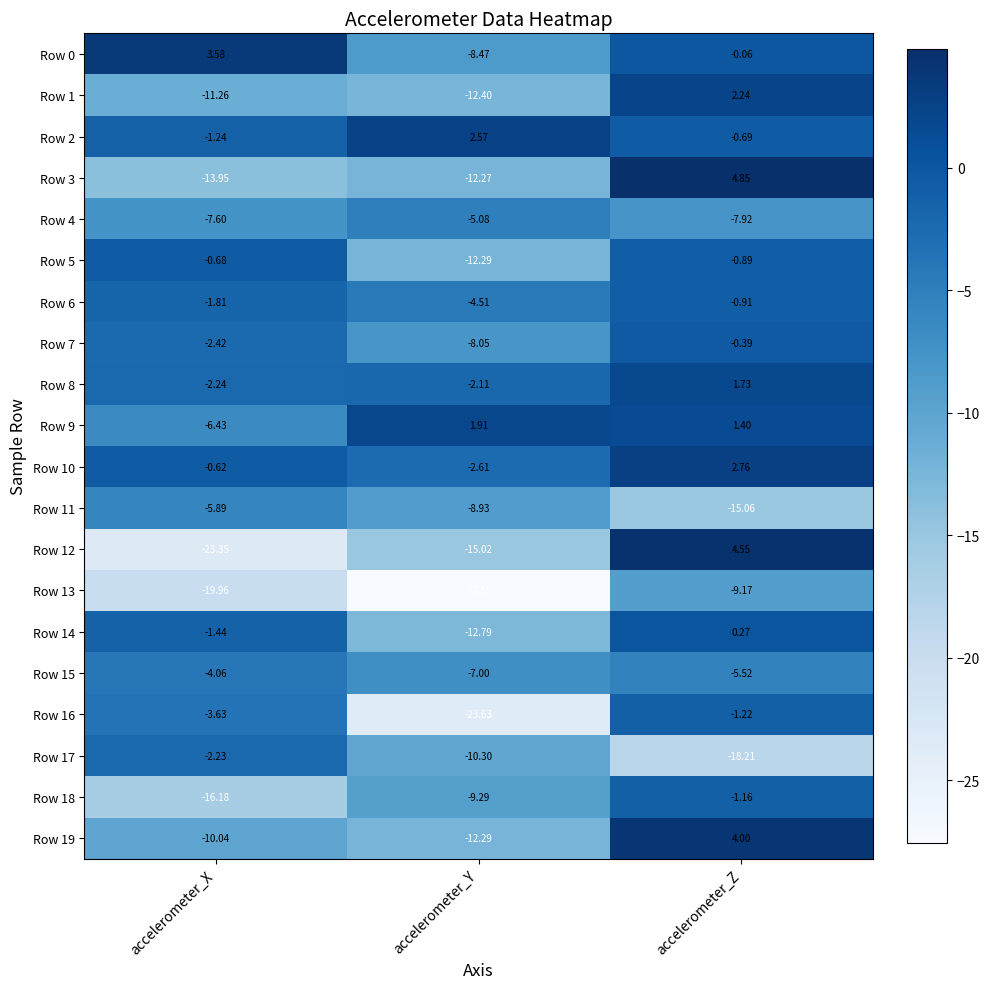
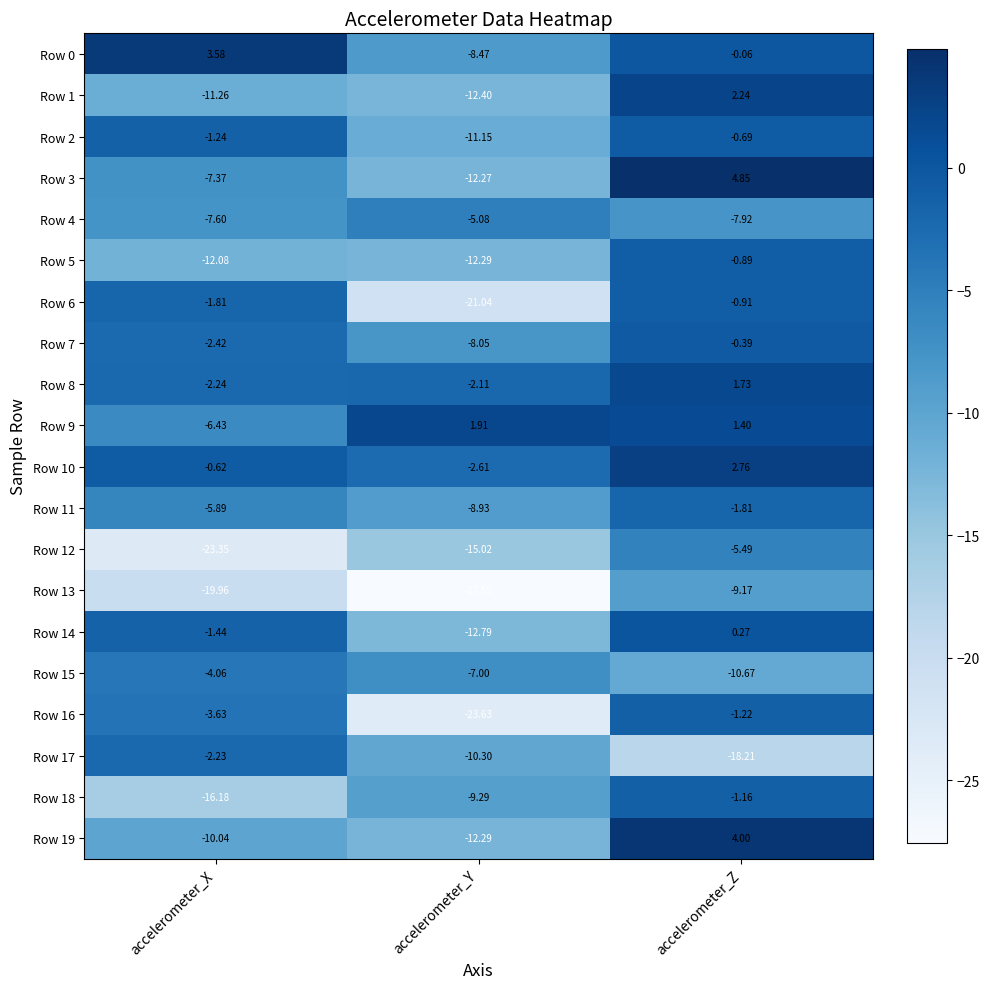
  {
    "Row 0": {
      "accelerometer_X": 3.58,
      "accelerometer_Y": -8.47,
      "accelerometer_Z": -0.06
    },
    "Row 1": {
      "accelerometer_X": -11.26,
      "accelerometer_Y": -12.40,
      "accelerometer_Z": 2.24
    },
    "Row 2": {
      "accelerometer_X": -1.24,
-     "accelerometer_Y": 2.57,
+     "accelerometer_Y": -11.15,
      "accelerometer_Z": -0.69
    },
    "Row 3": {
-     "accelerometer_X": -13.95,
+     "accelerometer_X": -7.37,
      "accelerometer_Y": -12.27,
      "accelerometer_Z": 4.85
    },
    "Row 4": {
      "accelerometer_X": -7.60,
      "accelerometer_Y": -5.08,
      "accelerometer_Z": -7.92
    },
    "Row 5": {
-     "accelerometer_X": -0.68,
+     "accelerometer_X": -12.08,
      "accelerometer_Y": -12.29,
      "accelerometer_Z": -0.89
    },
    "Row 6": {
      "accelerometer_X": -1.81,
-     "accelerometer_Y": -4.51,
+     "accelerometer_Y": -21.04,
      "accelerometer_Z": -0.91
    },
    "Row 7": {
      "accelerometer_X": -2.42,
      "accelerometer_Y": -8.05,
      "accelerometer_Z": -0.39
    },
    "Row 8": {
      "accelerometer_X": -2.24,
      "accelerometer_Y": -2.11,
      "accelerometer_Z": 1.73
    },
    "Row 9": {
      "accelerometer_X": -6.43,
      "accelerometer_Y": 1.91,
      "accelerometer_Z": 1.40
    },
    "Row 10": {
      "accelerometer_X": -0.62,
      "accelerometer_Y": -2.61,
      "accelerometer_Z": 2.76
    },
    "Row 11": {
      "accelerometer_X": -5.89,
      "accelerometer_Y": -8.93,
-     "accelerometer_Z": -15.06
+     "accelerometer_Z": -1.81
    },
    "Row 12": {
      "accelerometer_Y": -15.02,
-     "accelerometer_Z": 4.55
+     "accelerometer_Z": -5.49
    },
    "Row 13": {
      "accelerometer_X": -19.96,
      "accelerometer_Z": -9.17
    },
    "Row 14": {
      "accelerometer_X": -1.44,
      "accelerometer_Y": -12.79,
      "accelerometer_Z": 0.27
    },
    "Row 15": {
      "accelerometer_X": -4.06,
      "accelerometer_Y": -7.00,
-     "accelerometer_Z": -5.52
+     "accelerometer_Z": -10.67
    },
    "Row 16": {
      "accelerometer_X": -3.63,
      "accelerometer_Z": -1.22
    },
    "Row 17": {
      "accelerometer_X": -2.23,
      "accelerometer_Y": -10.30,
      "accelerometer_Z": -18.21
    },
    "Row 18": {
      "accelerometer_X": -16.18,
      "accelerometer_Y": -9.29,
      "accelerometer_Z": -1.16
    },
    "Row 19": {
      "accelerometer_X": -10.04,
      "accelerometer_Y": -12.29,
      "accelerometer_Z": 4.00
    }
  }
